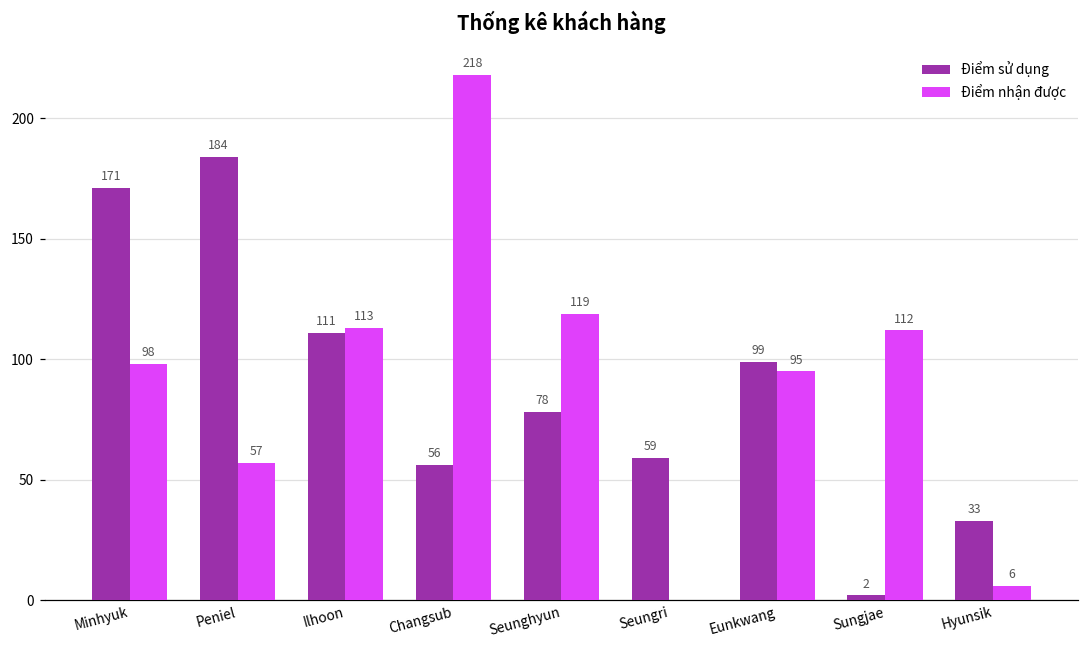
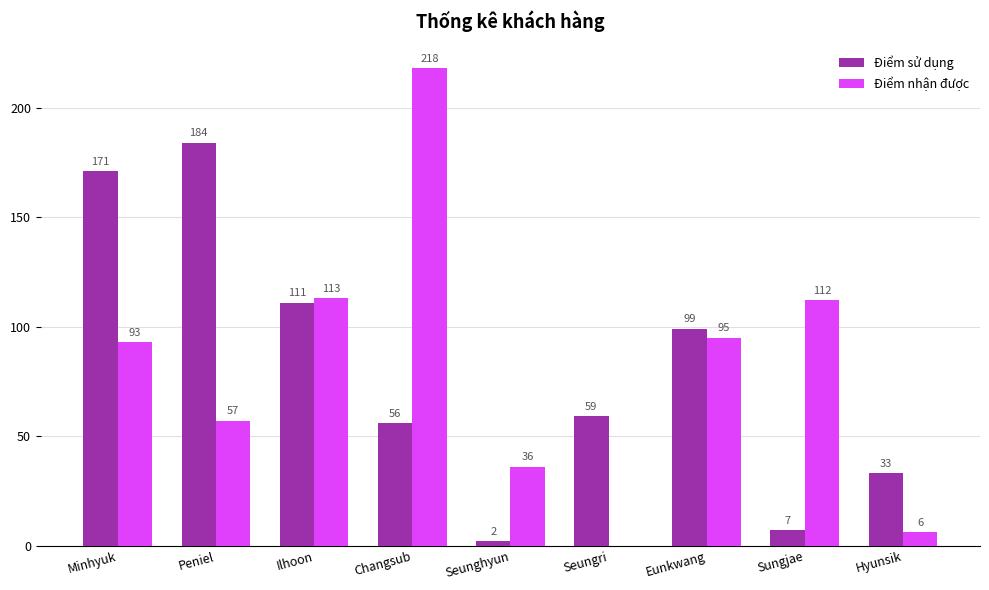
  {
    "Điểm sử dụng": {
      "Minhyuk": 171,
      "Peniel": 184,
      "Ilhoon": 111,
      "Changsub": 56,
-     "Seunghyun": 78,
+     "Seunghyun": 2,
      "Seungri": 59,
      "Eunkwang": 99,
-     "Sungjae": 2,
+     "Sungjae": 7,
      "Hyunsik": 33
    },
    "Điểm nhận được": {
-     "Minhyuk": 98,
+     "Minhyuk": 93,
      "Peniel": 57,
      "Ilhoon": 113,
      "Changsub": 218,
-     "Seunghyun": 119,
+     "Seunghyun": 36,
      "Eunkwang": 95,
      "Sungjae": 112,
      "Hyunsik": 6
    }
  }
